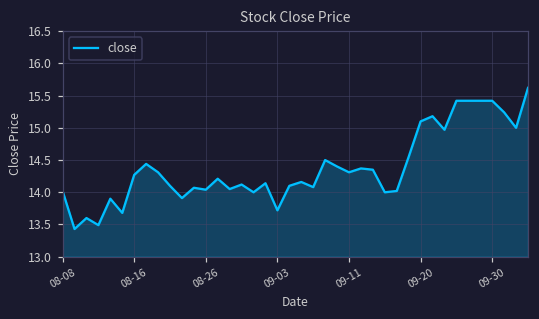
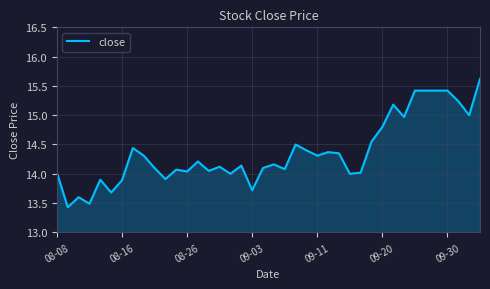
  {
    "08-08": 14.0,
-   "08-16": 14.3,
+   "08-16": 13.9,
    "08-26": 14.0,
    "09-03": 13.7,
    "09-11": 14.3,
-   "09-20": 15.1,
+   "09-20": 14.8,
    "09-30": 15.4
  }
